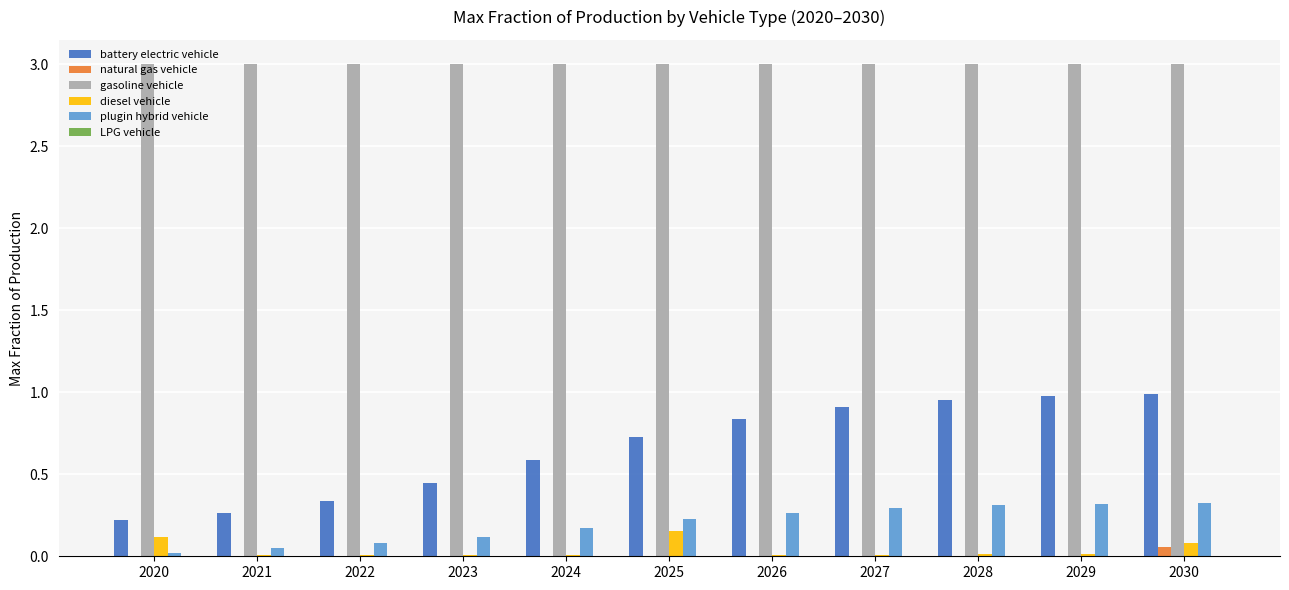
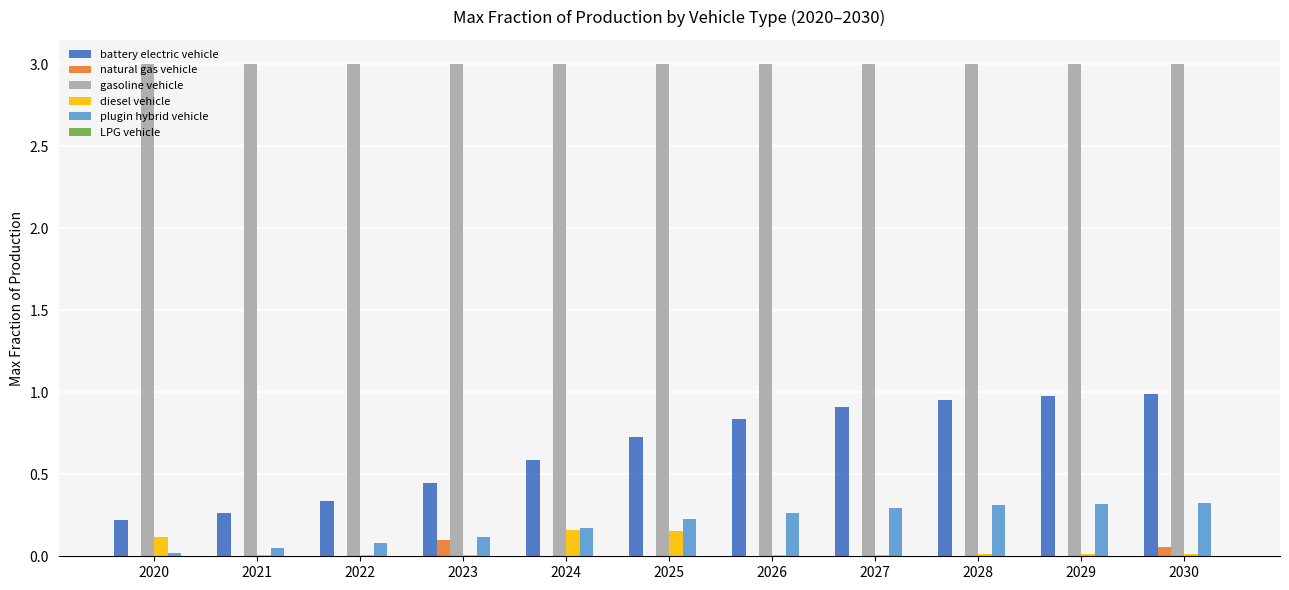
  {
    "natural gas vehicle": {
-     "2023": 0.00,
+     "2023": 0.10,
      "2030": 0.06
    },
    "gasoline vehicle": {
      "2020": 3.00,
      "2021": 3.00,
      "2022": 3.00,
      "2023": 3.00,
      "2024": 3.00,
      "2025": 3.00,
      "2026": 3.00,
      "2027": 3.00,
      "2028": 3.00,
      "2029": 3.00,
      "2030": 3.00
    },
    "diesel vehicle": {
      "2020": 0.12,
-     "2024": 0.01,
+     "2024": 0.16,
      "2025": 0.15,
-     "2030": 0.08
+     "2030": 0.01
    }
  }
